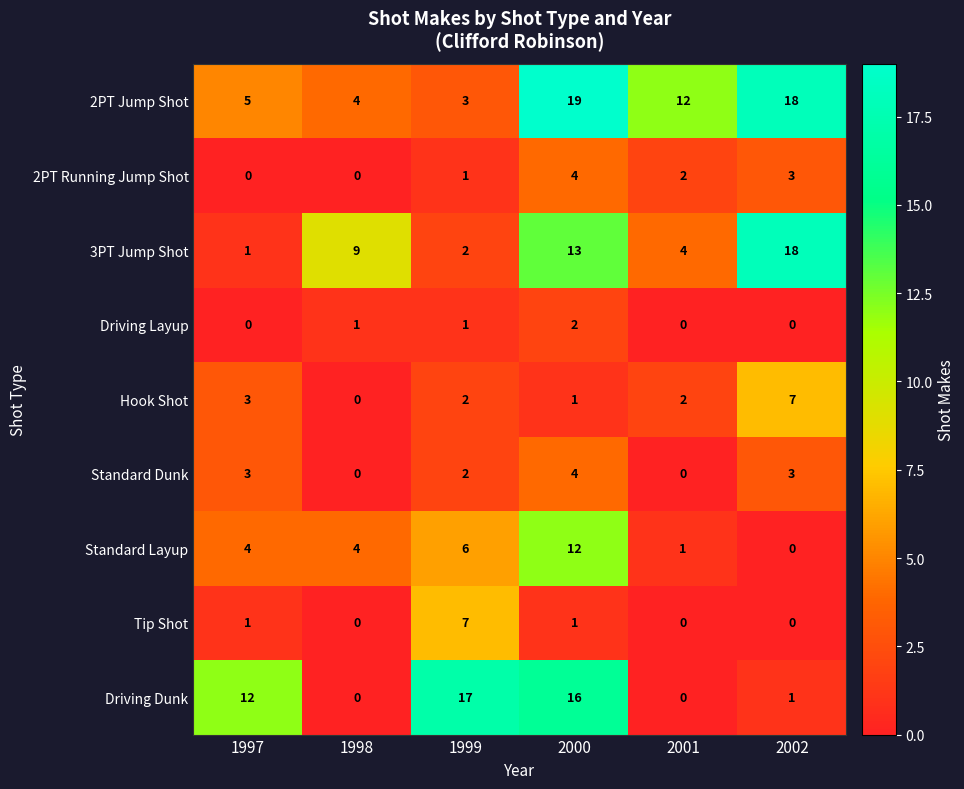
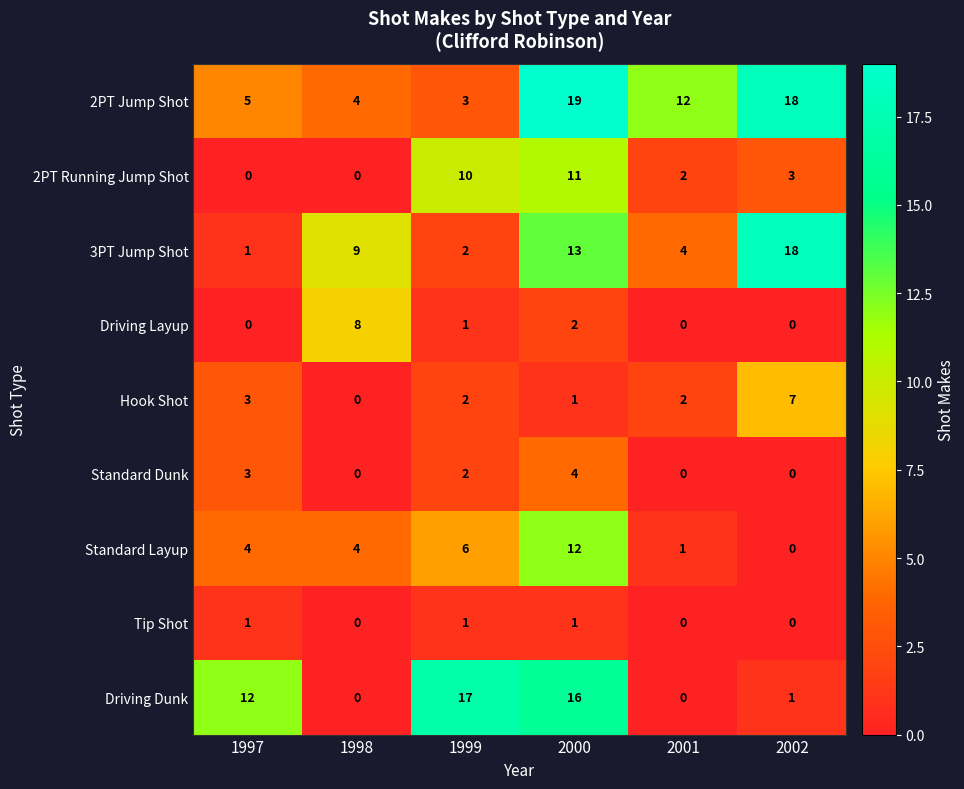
  {
    "2PT Jump Shot": {
      "1997": 5,
      "1998": 4,
      "1999": 3,
      "2000": 19,
      "2001": 12,
      "2002": 18
    },
    "2PT Running Jump Shot": {
      "1997": 0,
      "1998": 0,
-     "1999": 1,
-     "2000": 4,
+     "1999": 10,
+     "2000": 11,
      "2001": 2,
      "2002": 3
    },
    "3PT Jump Shot": {
      "1997": 1,
      "1998": 9,
      "1999": 2,
      "2000": 13,
      "2001": 4,
      "2002": 18
    },
    "Driving Layup": {
      "1997": 0,
-     "1998": 1,
+     "1998": 8,
      "1999": 1,
      "2000": 2,
      "2001": 0,
      "2002": 0
    },
    "Hook Shot": {
      "1997": 3,
      "1998": 0,
      "1999": 2,
      "2000": 1,
      "2001": 2,
      "2002": 7
    },
    "Standard Dunk": {
      "1997": 3,
      "1998": 0,
      "1999": 2,
      "2000": 4,
      "2001": 0,
-     "2002": 3
+     "2002": 0
    },
    "Standard Layup": {
      "1997": 4,
      "1998": 4,
      "1999": 6,
      "2000": 12,
      "2001": 1,
      "2002": 0
    },
    "Tip Shot": {
      "1997": 1,
      "1998": 0,
-     "1999": 7,
+     "1999": 1,
      "2000": 1,
      "2001": 0,
      "2002": 0
    },
    "Driving Dunk": {
      "1997": 12,
      "1998": 0,
      "1999": 17,
      "2000": 16,
      "2001": 0,
      "2002": 1
    }
  }
